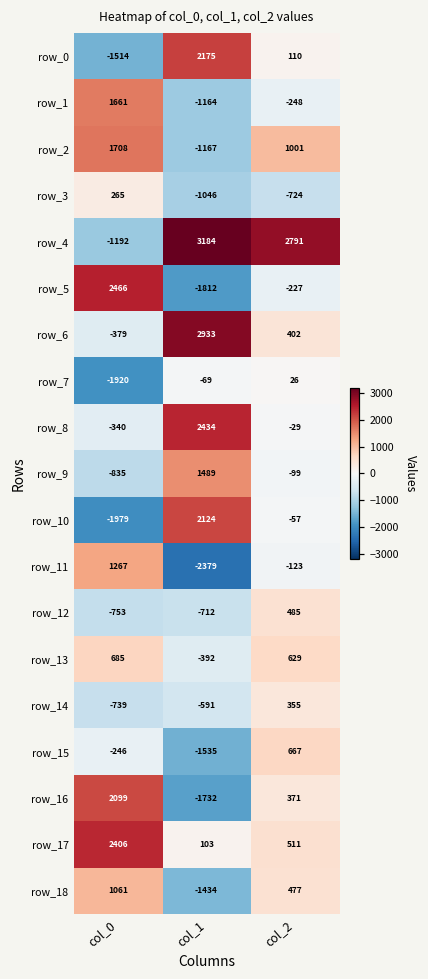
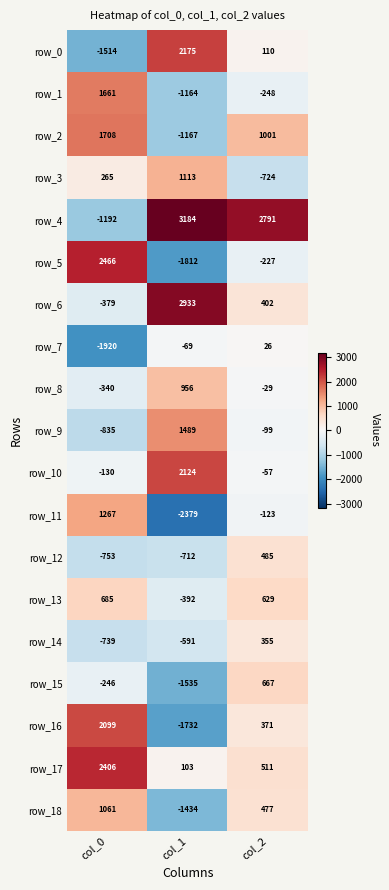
  {
    "row_0": {
      "col_0": -1514,
      "col_1": 2175,
      "col_2": 110
    },
    "row_1": {
      "col_0": 1661,
      "col_1": -1164,
      "col_2": -248
    },
    "row_2": {
      "col_0": 1708,
      "col_1": -1167,
      "col_2": 1001
    },
    "row_3": {
      "col_0": 265,
-     "col_1": -1046,
+     "col_1": 1113,
      "col_2": -724
    },
    "row_4": {
      "col_0": -1192,
      "col_1": 3184,
      "col_2": 2791
    },
    "row_5": {
      "col_0": 2466,
      "col_1": -1812,
      "col_2": -227
    },
    "row_6": {
      "col_0": -379,
      "col_1": 2933,
      "col_2": 402
    },
    "row_7": {
      "col_0": -1920,
      "col_1": -69,
      "col_2": 26
    },
    "row_8": {
      "col_0": -340,
-     "col_1": 2434,
+     "col_1": 956,
      "col_2": -29
    },
    "row_9": {
      "col_0": -835,
      "col_1": 1489,
      "col_2": -99
    },
    "row_10": {
-     "col_0": -1979,
+     "col_0": -130,
      "col_1": 2124,
      "col_2": -57
    },
    "row_11": {
      "col_0": 1267,
      "col_1": -2379,
      "col_2": -123
    },
    "row_12": {
      "col_0": -753,
      "col_1": -712,
      "col_2": 485
    },
    "row_13": {
      "col_0": 685,
      "col_1": -392,
      "col_2": 629
    },
    "row_14": {
      "col_0": -739,
      "col_1": -591,
      "col_2": 355
    },
    "row_15": {
      "col_0": -246,
      "col_1": -1535,
      "col_2": 667
    },
    "row_16": {
      "col_0": 2099,
      "col_1": -1732,
      "col_2": 371
    },
    "row_17": {
      "col_0": 2406,
      "col_1": 103,
      "col_2": 511
    },
    "row_18": {
      "col_0": 1061,
      "col_1": -1434,
      "col_2": 477
    }
  }
